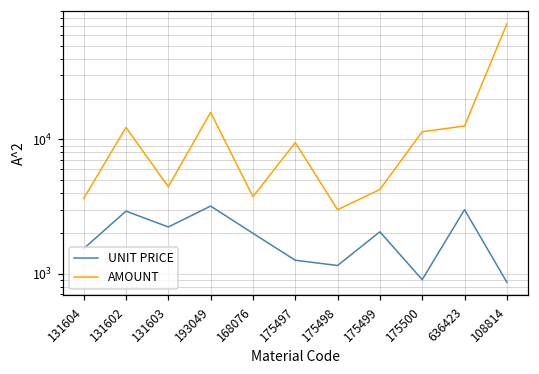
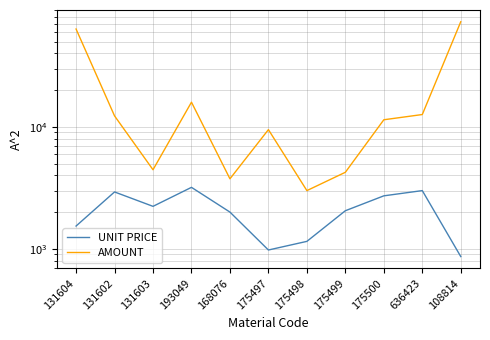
  {
    "UNIT PRICE": {
      "131604": 1500,
      "131602": 2900,
      "131603": 2200,
      "193049": 3200,
      "168076": 2000,
-     "175497": 1300,
+     "175497": 1000,
      "175498": 1200,
      "175499": 2100,
-     "175500": 900,
+     "175500": 2700,
      "636423": 3000,
      "108814": 900
    },
    "AMOUNT": {
-     "131604": 3600,
+     "131604": 60000,
      "131602": 12000,
      "131603": 4400,
      "193049": 16000,
      "168076": 3700,
      "175497": 9000,
      "175498": 3000,
      "175499": 4200,
      "175500": 11000,
      "636423": 13000,
      "108814": 70000
    }
  }
